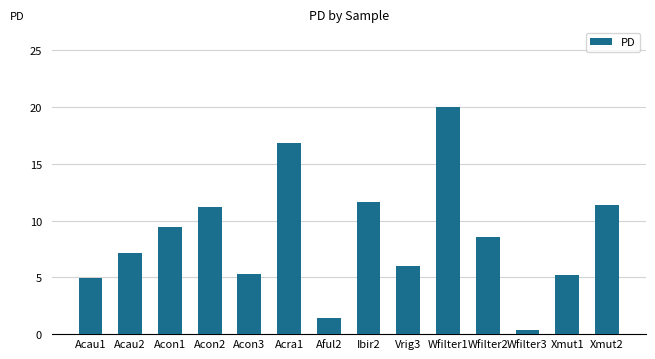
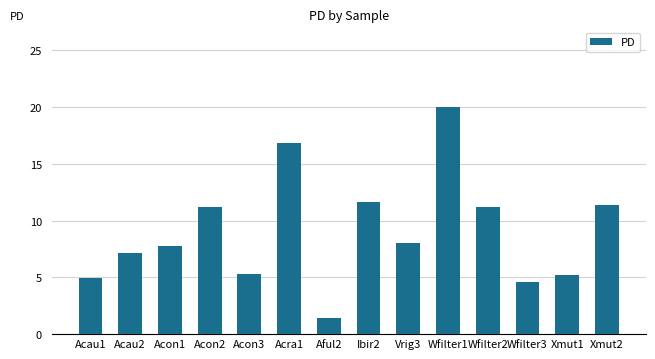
  {
    "Acau1": 4.9,
    "Acau2": 7.1,
-   "Acon1": 9.4,
+   "Acon1": 7.8,
    "Acon2": 11.2,
    "Acon3": 5.3,
    "Acra1": 16.8,
    "Aful2": 1.5,
    "Ibir2": 11.6,
-   "Vrig3": 6.0,
+   "Vrig3": 8.0,
    "Wfilter1": 20.0,
-   "Wfilter2": 8.5,
-   "Wfilter3": 0.4,
+   "Wfilter2": 11.2,
+   "Wfilter3": 4.6,
    "Xmut1": 5.2,
    "Xmut2": 11.4
  }
